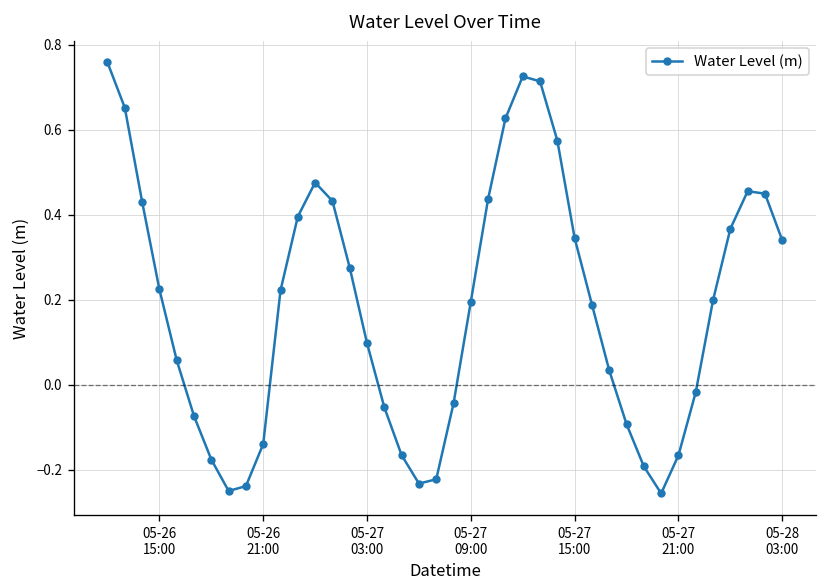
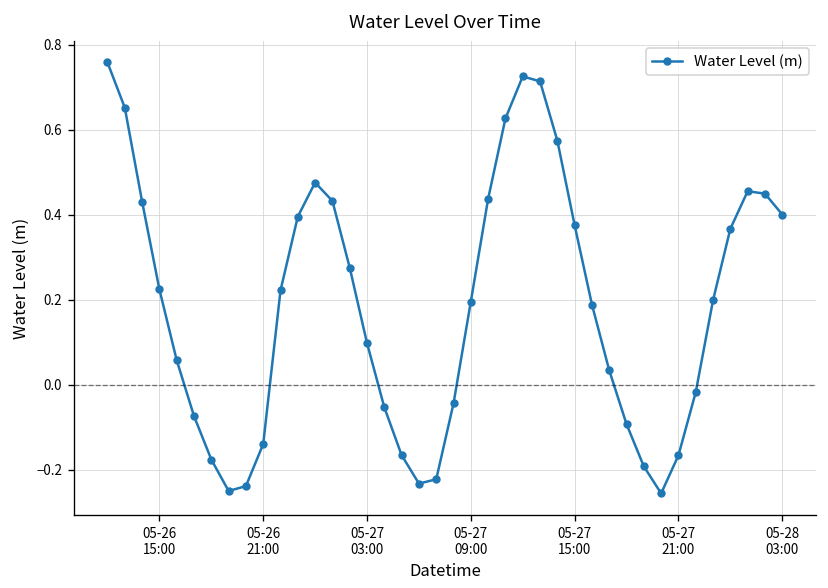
  {
    "05-26 15:00": 0.22,
    "05-26 21:00": -0.14,
    "05-27 03:00": 0.10,
    "05-27 09:00": 0.20,
-   "05-27 15:00": 0.34,
+   "05-27 15:00": 0.37,
    "05-27 21:00": -0.17,
-   "05-28 03:00": 0.34
+   "05-28 03:00": 0.40
  }
